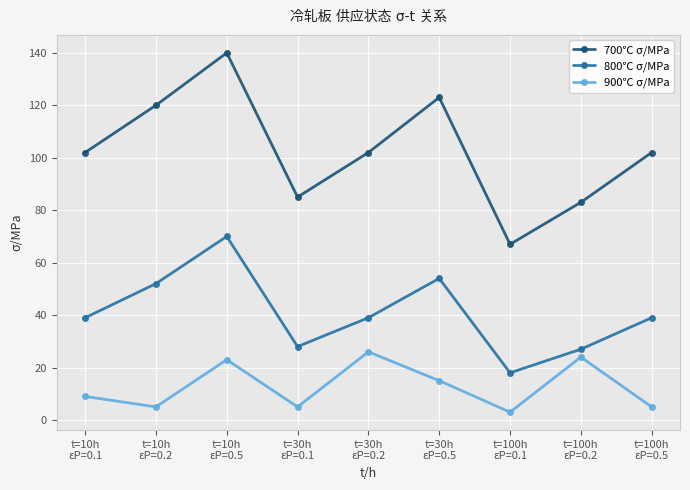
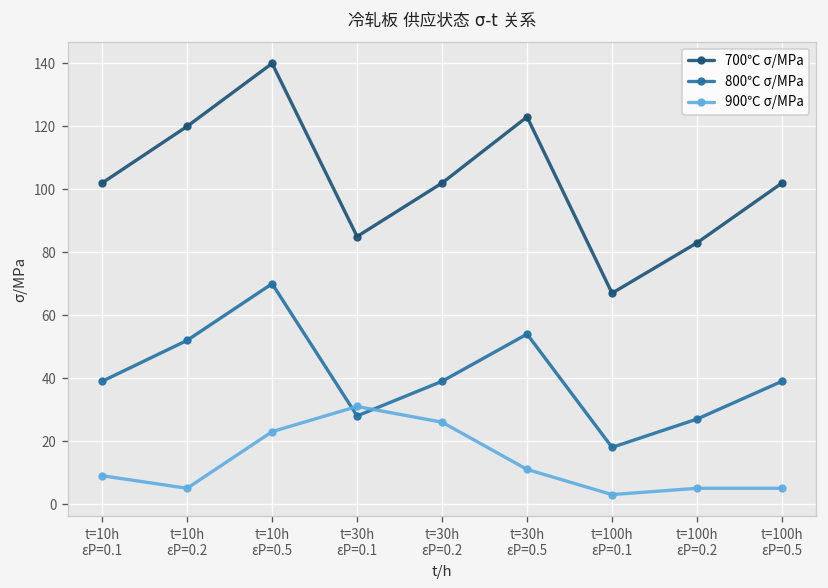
  {
    "900℃ σ/MPa": {
      "t=10h εP=0.1": 9,
      "t=10h εP=0.2": 5,
      "t=10h εP=0.5": 23,
-     "t=30h εP=0.1": 5,
+     "t=30h εP=0.1": 31,
      "t=30h εP=0.2": 26,
-     "t=30h εP=0.5": 15,
+     "t=30h εP=0.5": 11,
      "t=100h εP=0.1": 3,
-     "t=100h εP=0.2": 24,
+     "t=100h εP=0.2": 5,
      "t=100h εP=0.5": 5
    }
  }
